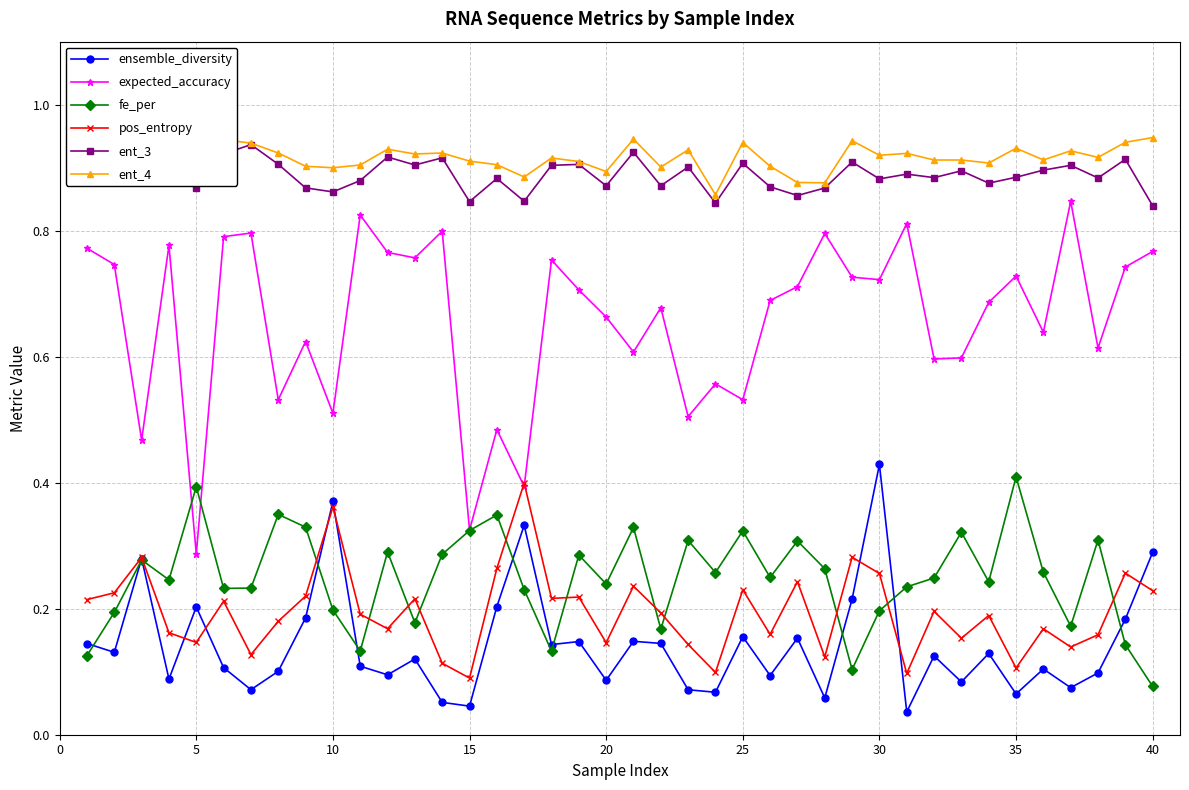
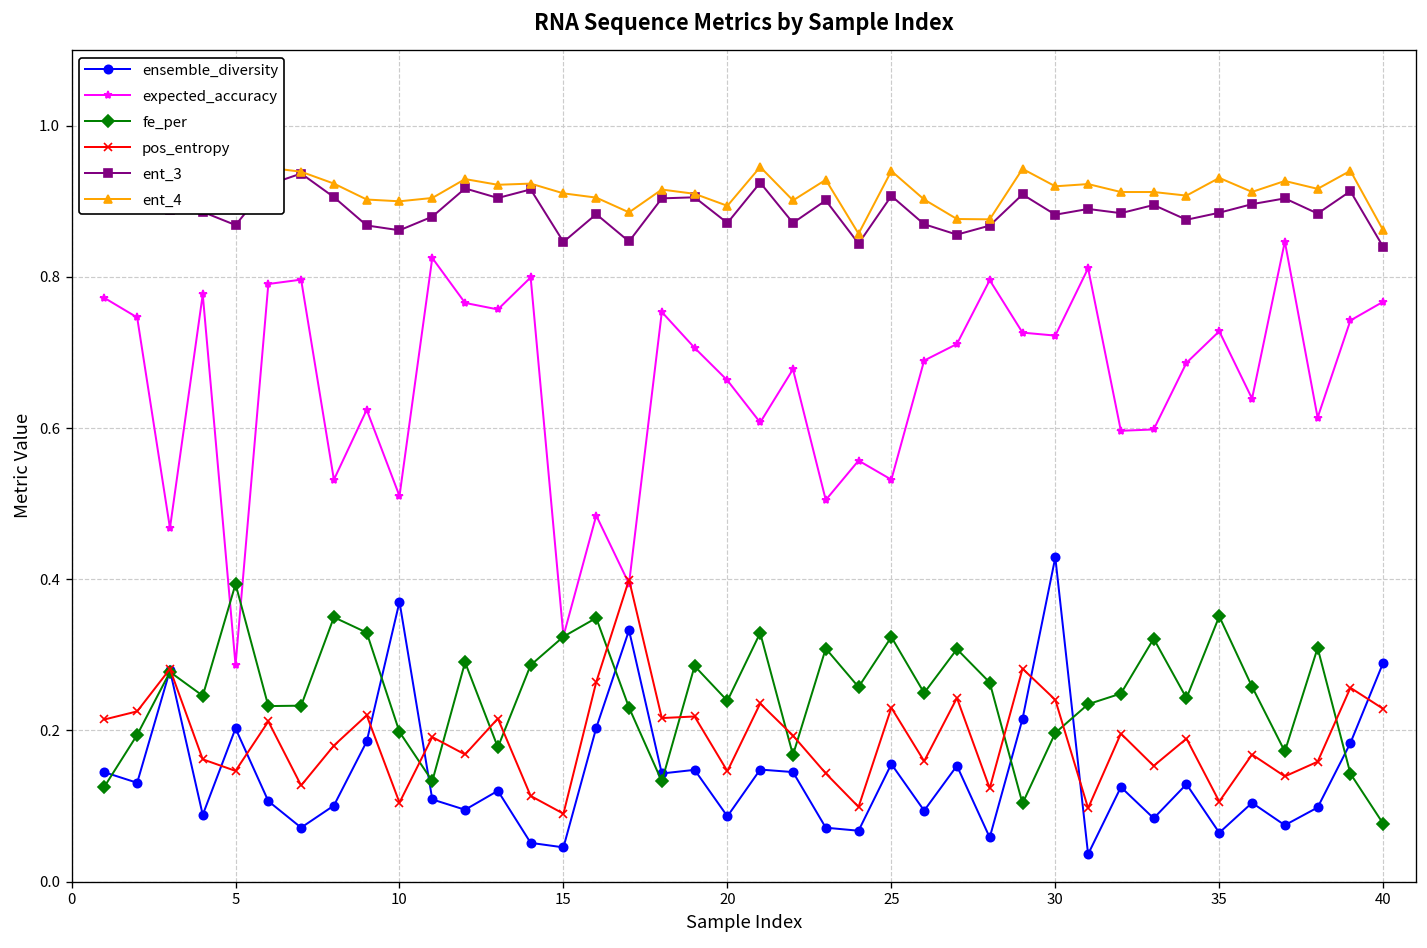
  {
    "ensemble_diversity": {
      "5": 0.20,
      "10": 0.37,
      "15": 0.05,
      "20": 0.09,
      "25": 0.16,
      "30": 0.43,
      "35": 0.06,
      "40": 0.29
    },
    "expected_accuracy": {
      "5": 0.29,
      "10": 0.51,
      "20": 0.66,
      "25": 0.53,
      "30": 0.72,
      "35": 0.73,
      "40": 0.77
    },
    "fe_per": {
      "5": 0.39,
      "10": 0.20,
      "20": 0.24,
      "25": 0.32,
      "30": 0.20,
-     "35": 0.41,
+     "35": 0.35,
      "40": 0.08
    },
    "pos_entropy": {
      "5": 0.15,
-     "10": 0.36,
+     "10": 0.10,
      "15": 0.09,
      "20": 0.15,
      "25": 0.23,
-     "30": 0.26,
+     "30": 0.24,
      "35": 0.11,
      "40": 0.23
    },
    "ent_3": {
      "5": 0.87,
      "10": 0.86,
      "15": 0.85,
      "20": 0.87,
      "25": 0.91,
      "30": 0.88,
      "35": 0.88,
      "40": 0.84
    },
    "ent_4": {
      "10": 0.90,
      "15": 0.91,
      "20": 0.89,
      "25": 0.94,
      "30": 0.92,
      "35": 0.93,
-     "40": 0.95
+     "40": 0.86
    }
  }
